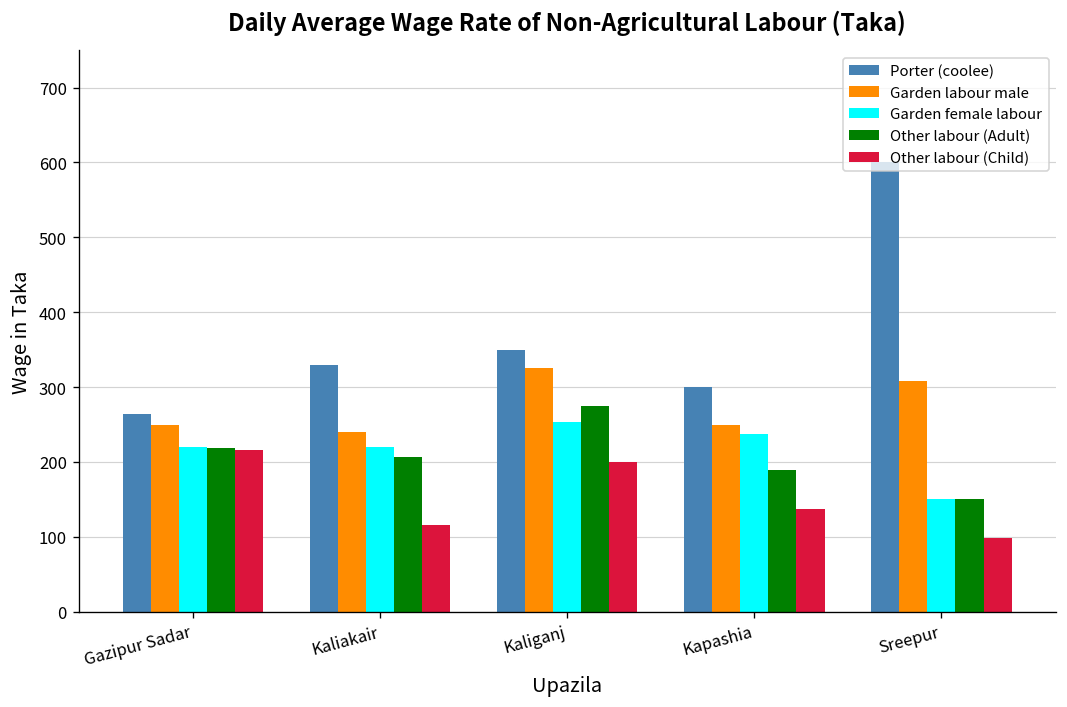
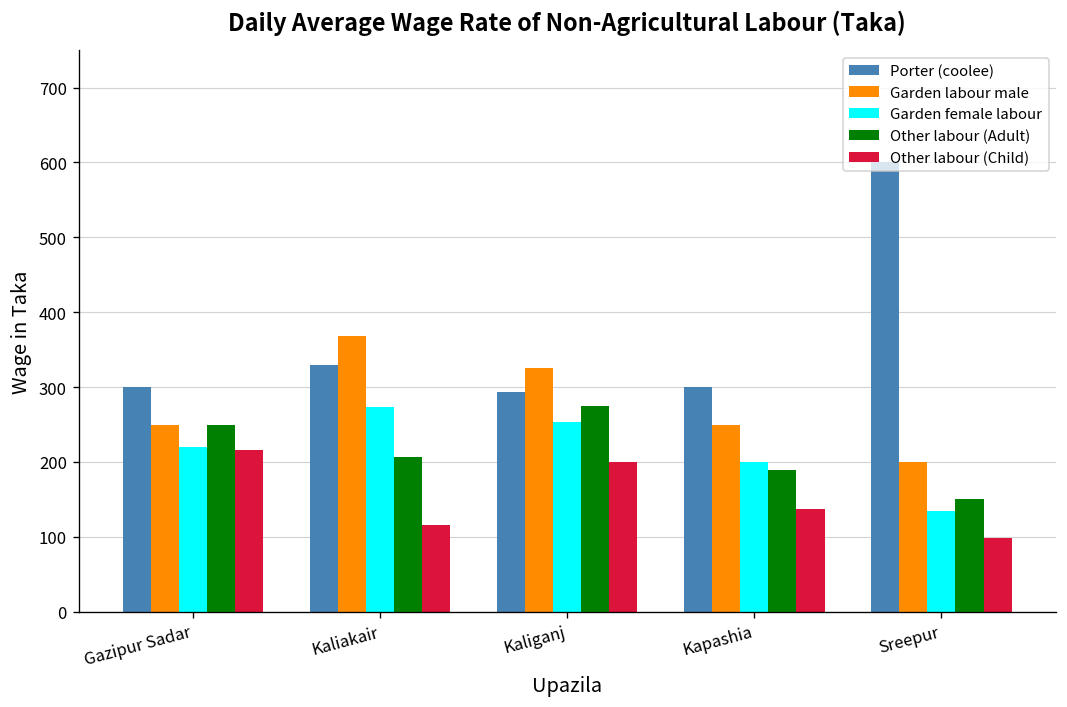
  {
    "Porter (coolee)": {
-     "Gazipur Sadar": 260,
+     "Gazipur Sadar": 300,
      "Kaliakair": 330,
-     "Kaliganj": 350,
+     "Kaliganj": 290,
      "Kapashia": 300
    },
    "Garden labour male": {
      "Gazipur Sadar": 250,
-     "Kaliakair": 240,
+     "Kaliakair": 370,
      "Kaliganj": 330,
      "Kapashia": 250,
-     "Sreepur": 310
+     "Sreepur": 200
    },
    "Garden female labour": {
      "Gazipur Sadar": 220,
-     "Kaliakair": 220,
+     "Kaliakair": 270,
      "Kaliganj": 250,
-     "Kapashia": 240,
-     "Sreepur": 150
+     "Kapashia": 200,
+     "Sreepur": 140
    },
    "Other labour (Adult)": {
-     "Gazipur Sadar": 220,
+     "Gazipur Sadar": 250,
      "Kaliakair": 210,
      "Kaliganj": 280,
      "Kapashia": 190,
      "Sreepur": 150
    },
    "Other labour (Child)": {
      "Gazipur Sadar": 220,
      "Kaliakair": 120,
      "Kaliganj": 200,
      "Kapashia": 140,
      "Sreepur": 100
    }
  }
